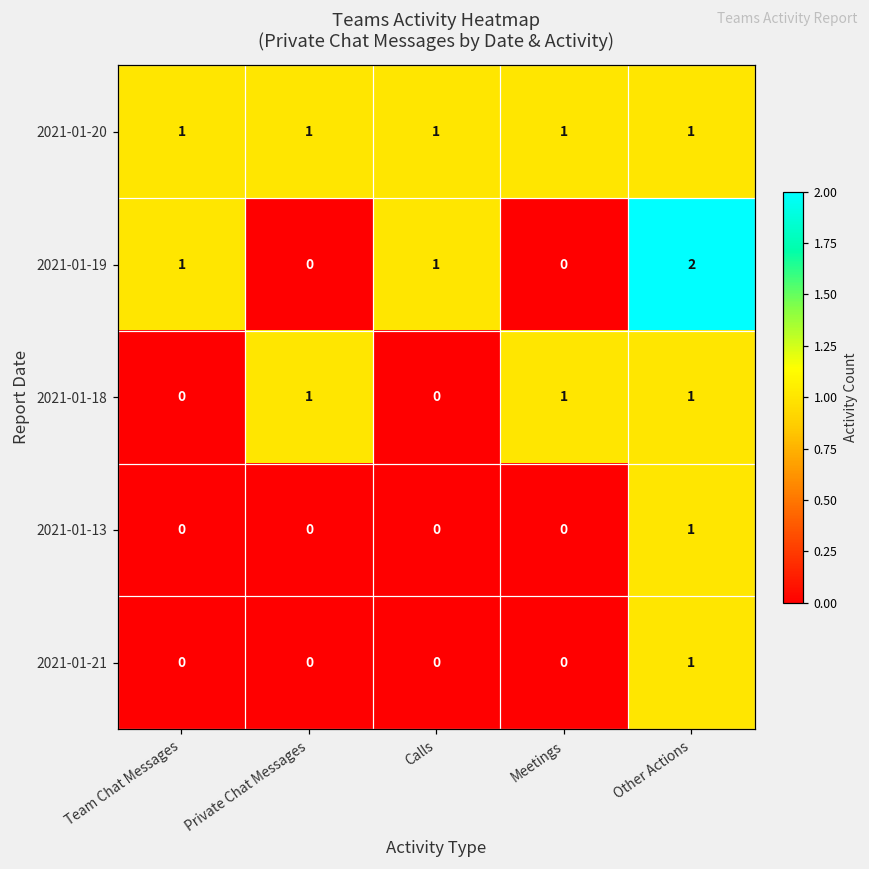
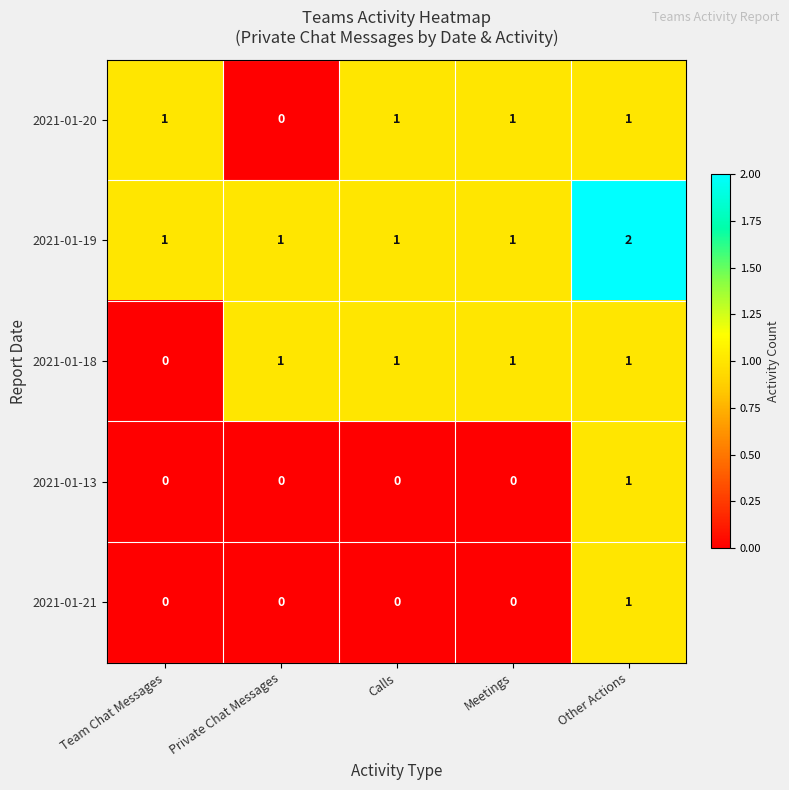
  {
    "2021-01-20": {
      "Team Chat Messages": 1,
-     "Private Chat Messages": 1,
+     "Private Chat Messages": 0,
      "Calls": 1,
      "Meetings": 1,
      "Other Actions": 1
    },
    "2021-01-19": {
      "Team Chat Messages": 1,
-     "Private Chat Messages": 0,
+     "Private Chat Messages": 1,
      "Calls": 1,
-     "Meetings": 0,
+     "Meetings": 1,
      "Other Actions": 2
    },
    "2021-01-18": {
      "Team Chat Messages": 0,
      "Private Chat Messages": 1,
-     "Calls": 0,
+     "Calls": 1,
      "Meetings": 1,
      "Other Actions": 1
    },
    "2021-01-13": {
      "Team Chat Messages": 0,
      "Private Chat Messages": 0,
      "Calls": 0,
      "Meetings": 0,
      "Other Actions": 1
    },
    "2021-01-21": {
      "Team Chat Messages": 0,
      "Private Chat Messages": 0,
      "Calls": 0,
      "Meetings": 0,
      "Other Actions": 1
    }
  }
